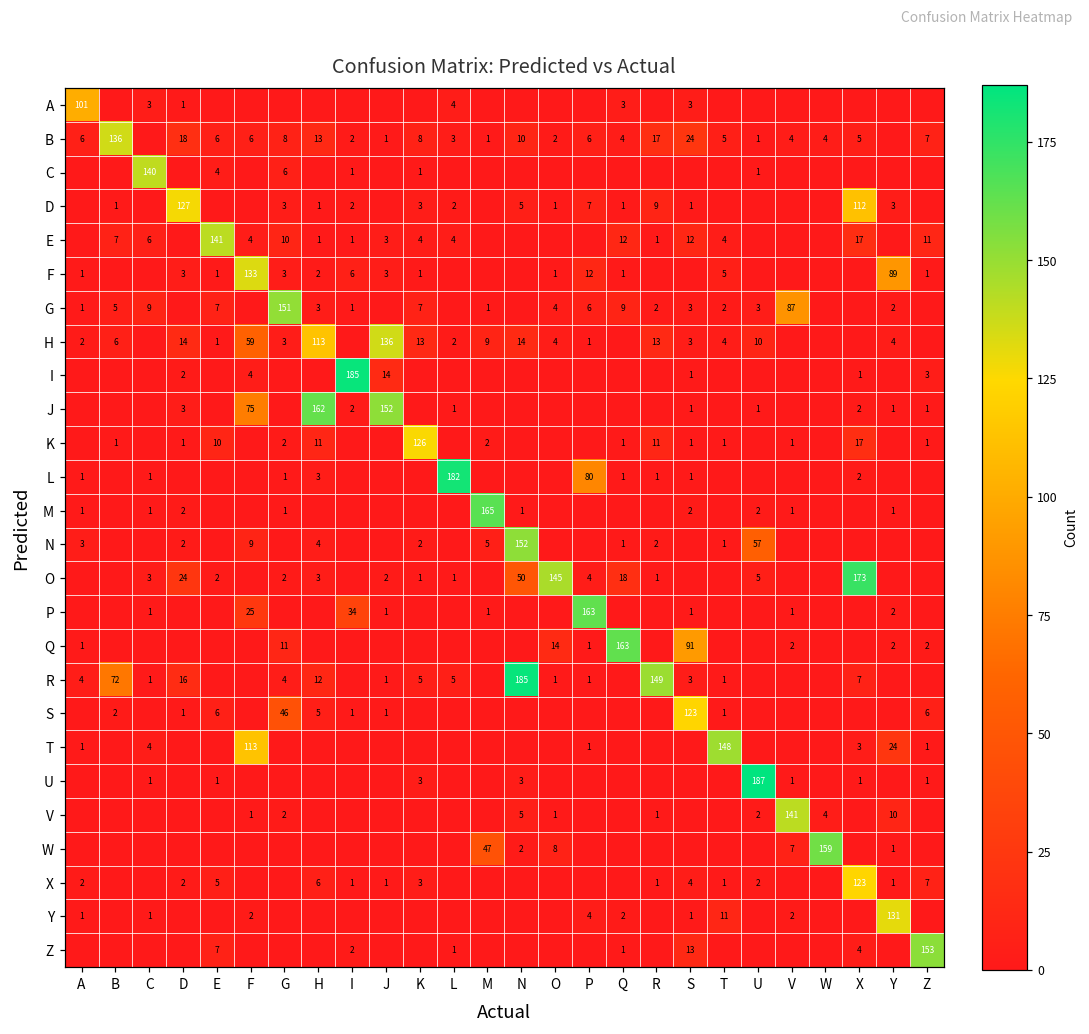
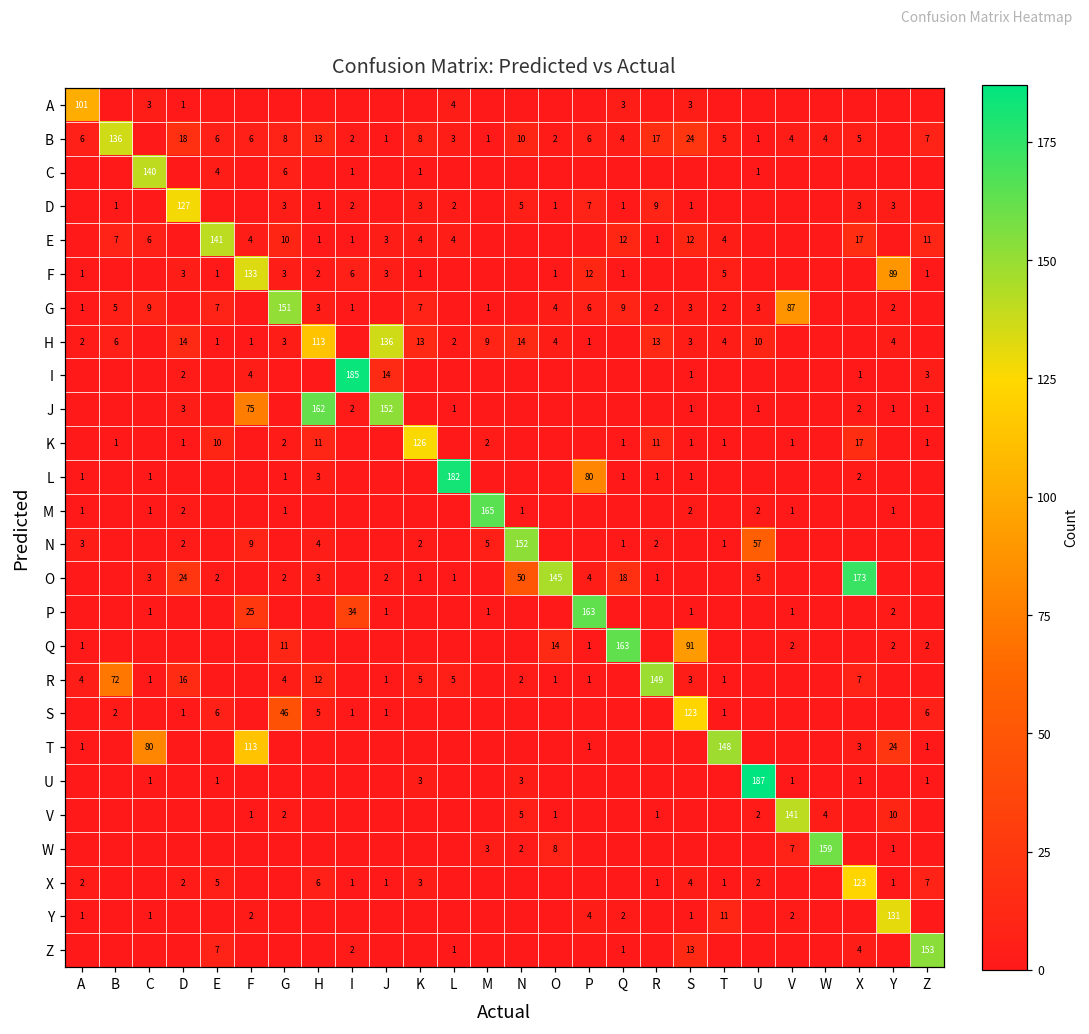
  {
    "D": {
      "B": 1,
      "D": 127,
      "G": 3,
      "H": 1,
      "I": 2,
      "K": 3,
      "L": 2,
      "N": 5,
      "O": 1,
      "P": 7,
      "Q": 1,
      "R": 9,
      "S": 1,
-     "X": 112,
+     "X": 3,
      "Y": 3
    },
    "H": {
      "A": 2,
      "B": 6,
      "D": 14,
      "E": 1,
-     "F": 59,
+     "F": 1,
      "G": 3,
      "H": 113,
      "J": 136,
      "K": 13,
      "L": 2,
      "M": 9,
      "N": 14,
      "O": 4,
      "P": 1,
      "R": 13,
      "S": 3,
      "T": 4,
      "U": 10,
      "Y": 4
    },
    "R": {
      "A": 4,
      "B": 72,
      "C": 1,
      "D": 16,
      "G": 4,
      "H": 12,
      "J": 1,
      "K": 5,
      "L": 5,
-     "N": 185,
+     "N": 2,
      "O": 1,
      "P": 1,
      "R": 149,
      "S": 3,
      "T": 1,
      "X": 7
    },
    "T": {
      "A": 1,
-     "C": 4,
+     "C": 80,
      "F": 113,
      "P": 1,
      "T": 148,
      "X": 3,
      "Y": 24,
      "Z": 1
    },
    "W": {
-     "M": 47,
+     "M": 3,
      "N": 2,
      "O": 8,
      "V": 7,
      "W": 159,
      "Y": 1
    }
  }
